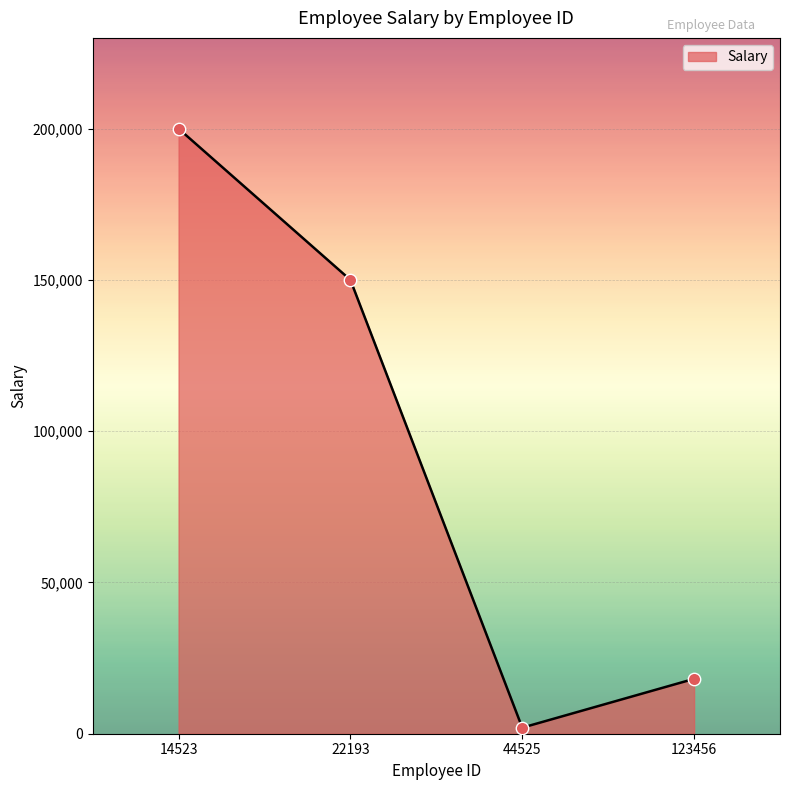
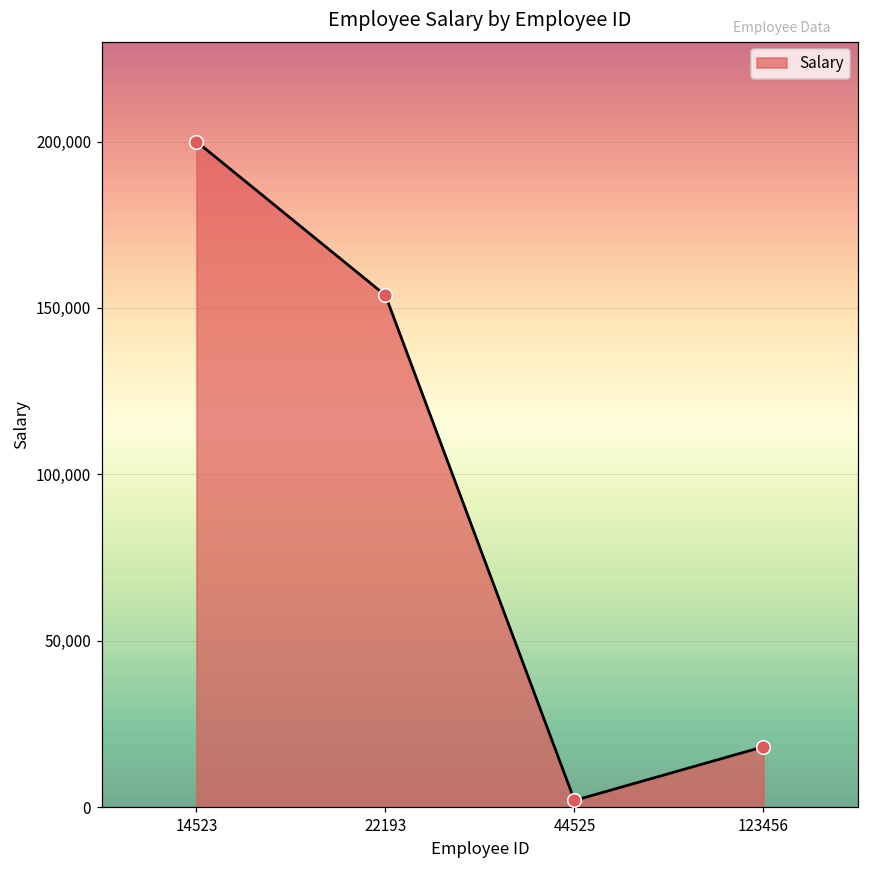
  {
    "14523": "200,000",
-   "22193": "150,000",
+   "22193": "154,000",
    "44525": "2,000",
    "123456": "18,000"
  }
